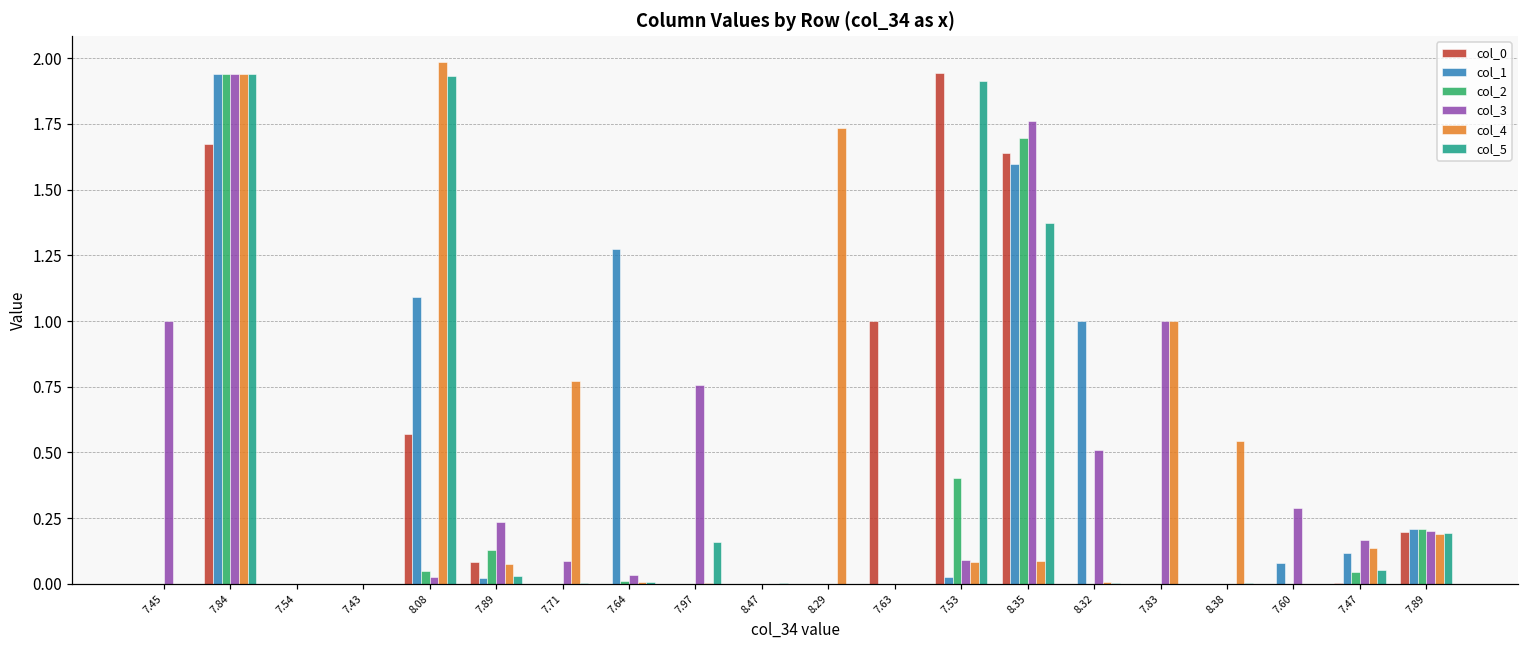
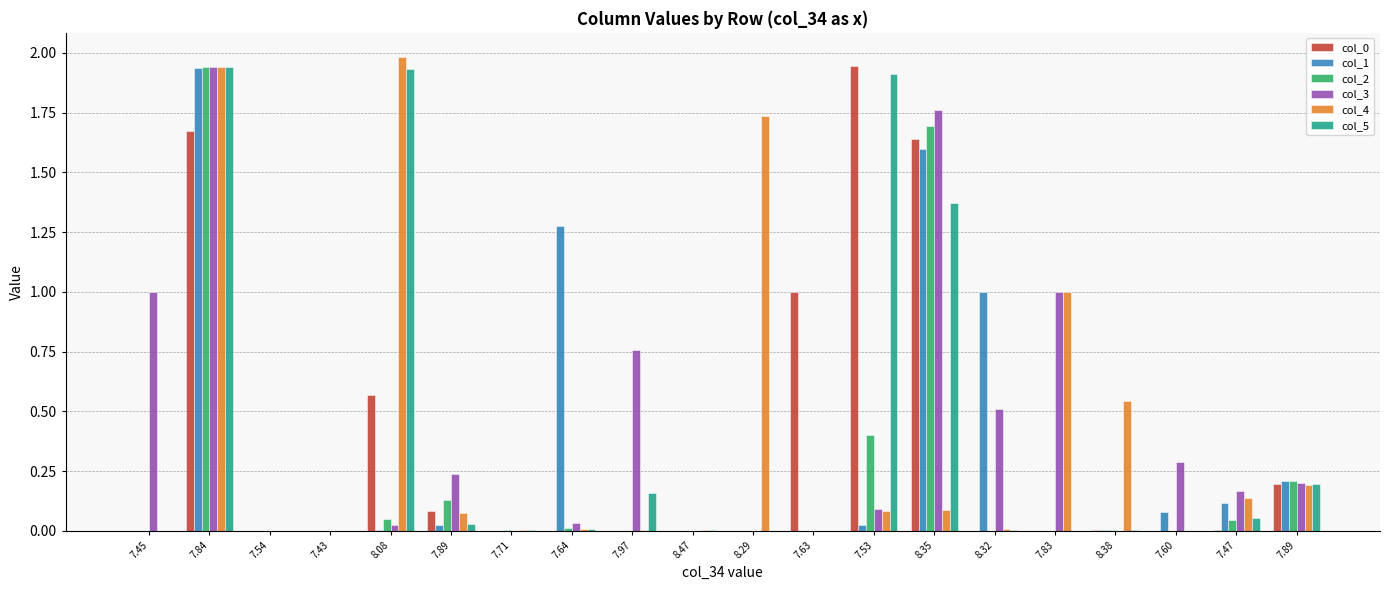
  {
    "col_0": {
      "7.84": 1.67,
      "8.08": 0.57,
      "7.63": 1.00,
      "7.53": 1.94,
      "8.35": 1.64
    },
    "col_1": {
      "7.84": 1.94,
-     "8.08": 1.09,
+     "8.08": 0.00,
      "7.64": 1.27,
      "7.53": 0.03,
      "8.35": 1.60,
      "8.32": 1.00,
      "7.60": 0.08,
      "7.47": 0.12
    },
    "col_3": {
      "7.45": 1.00,
      "7.84": 1.94,
      "8.08": 0.02,
-     "7.71": 0.09,
+     "7.71": 0.00,
      "7.64": 0.03,
      "7.97": 0.76,
      "7.53": 0.09,
      "8.35": 1.76,
      "8.32": 0.51,
      "7.83": 1.00,
      "7.60": 0.29,
      "7.47": 0.17
    },
    "col_4": {
      "7.84": 1.94,
      "8.08": 1.98,
-     "7.71": 0.77,
+     "7.71": 0.00,
      "8.29": 1.74,
      "7.53": 0.08,
      "8.35": 0.09,
      "7.83": 1.00,
      "8.38": 0.54,
      "7.47": 0.14
    }
  }
